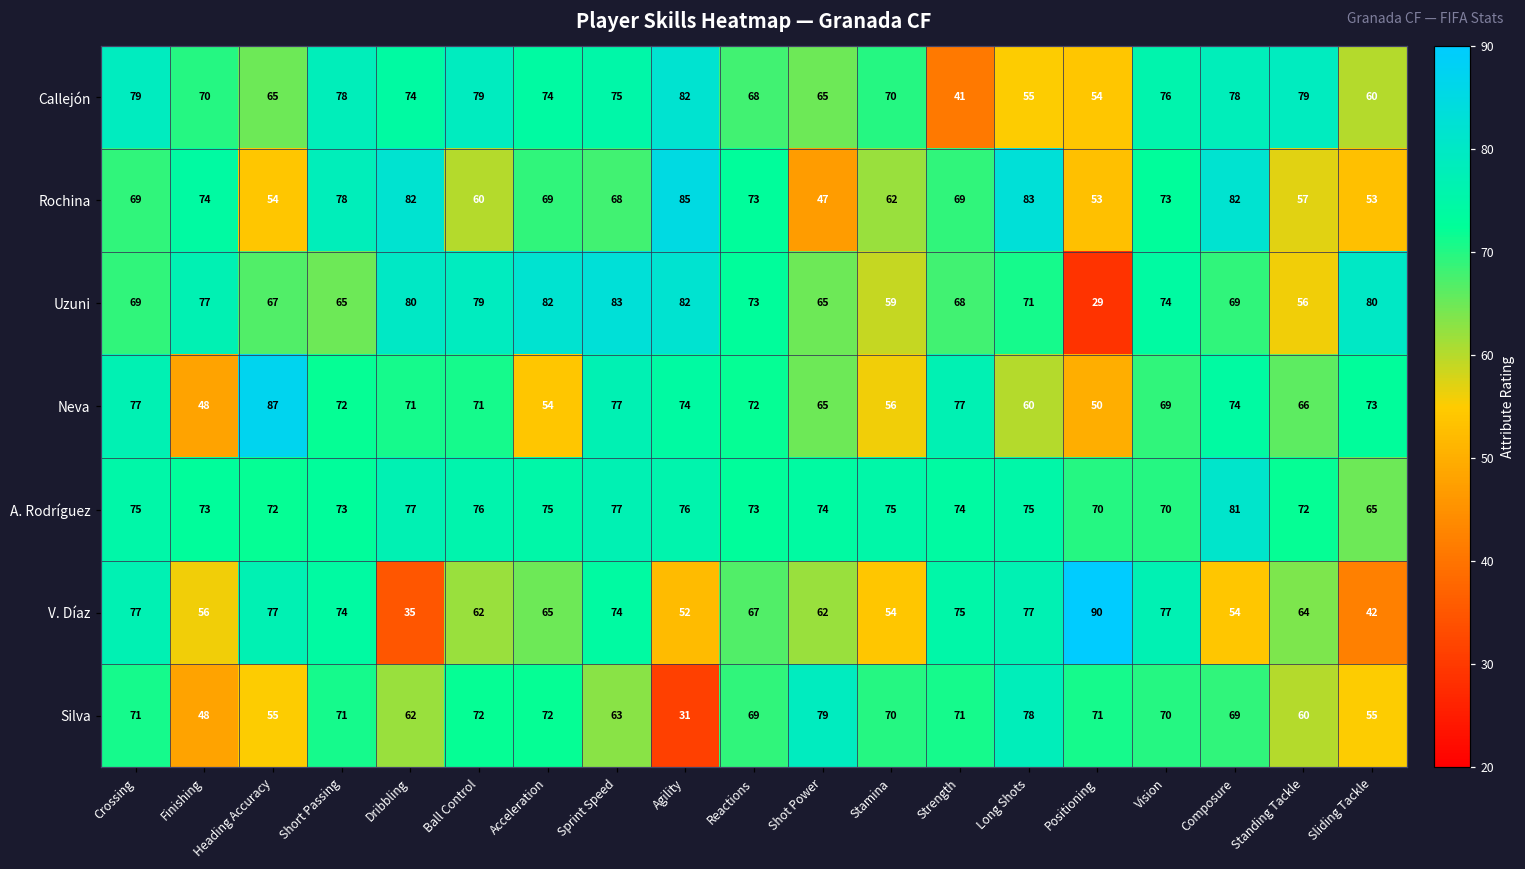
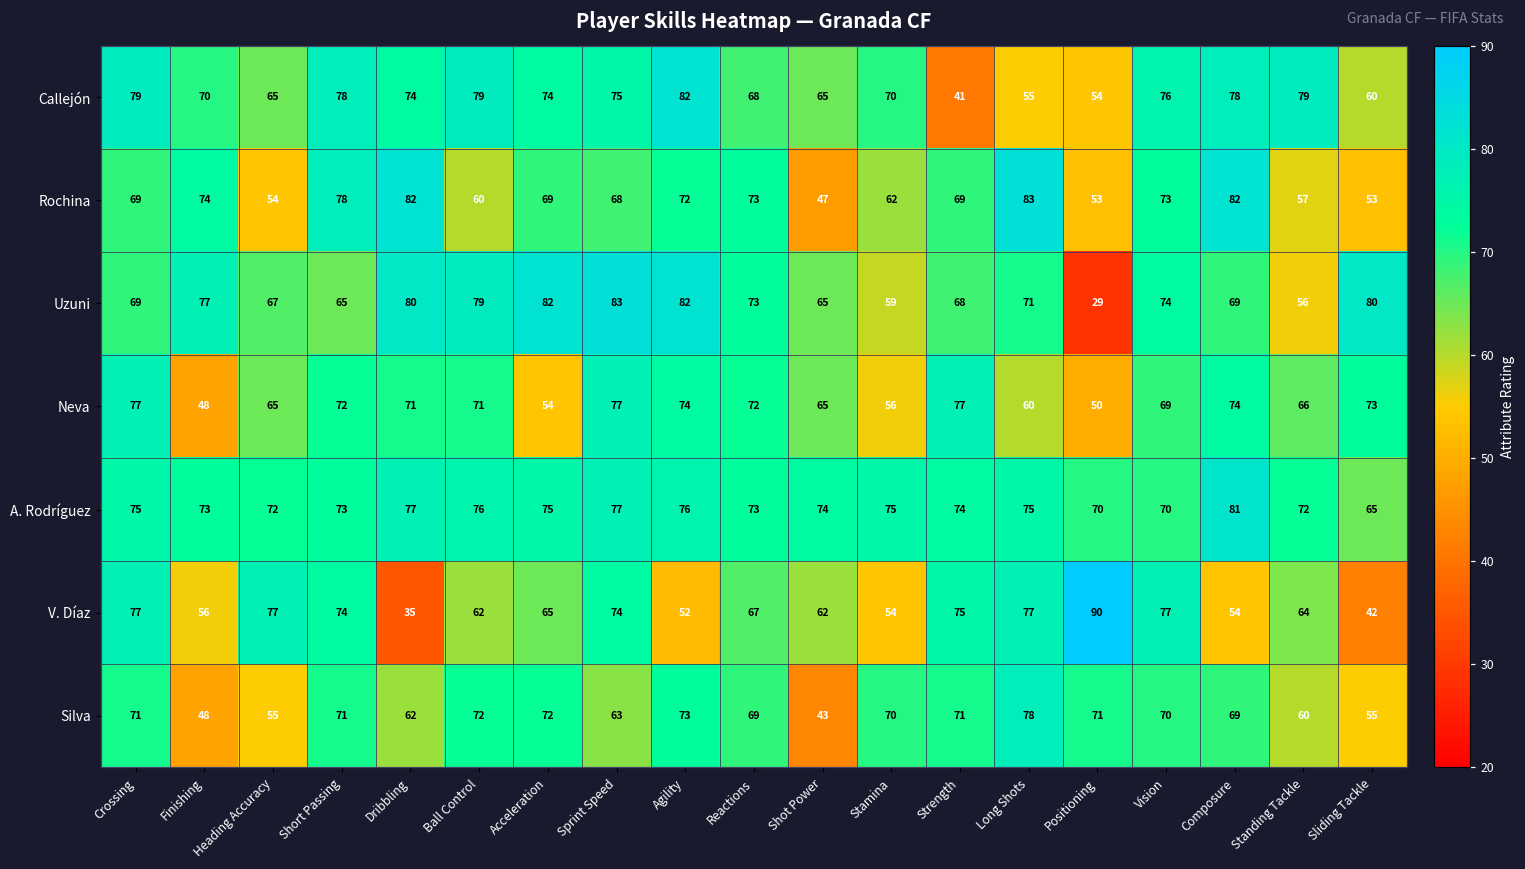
  {
    "Callejón": {
      "Crossing": 79,
      "Finishing": 70,
      "Heading Accuracy": 65,
      "Short Passing": 78,
      "Dribbling": 74,
      "Ball Control": 79,
      "Acceleration": 74,
      "Sprint Speed": 75,
      "Agility": 82,
      "Reactions": 68,
      "Shot Power": 65,
      "Stamina": 70,
      "Strength": 41,
      "Long Shots": 55,
      "Positioning": 54,
      "Vision": 76,
      "Composure": 78,
      "Standing Tackle": 79,
      "Sliding Tackle": 60
    },
    "Rochina": {
      "Crossing": 69,
      "Finishing": 74,
      "Heading Accuracy": 54,
      "Short Passing": 78,
      "Dribbling": 82,
      "Ball Control": 60,
      "Acceleration": 69,
      "Sprint Speed": 68,
-     "Agility": 85,
+     "Agility": 72,
      "Reactions": 73,
      "Shot Power": 47,
      "Stamina": 62,
      "Strength": 69,
      "Long Shots": 83,
      "Positioning": 53,
      "Vision": 73,
      "Composure": 82,
      "Standing Tackle": 57,
      "Sliding Tackle": 53
    },
    "Uzuni": {
      "Crossing": 69,
      "Finishing": 77,
      "Heading Accuracy": 67,
      "Short Passing": 65,
      "Dribbling": 80,
      "Ball Control": 79,
      "Acceleration": 82,
      "Sprint Speed": 83,
      "Agility": 82,
      "Reactions": 73,
      "Shot Power": 65,
      "Stamina": 59,
      "Strength": 68,
      "Long Shots": 71,
      "Positioning": 29,
      "Vision": 74,
      "Composure": 69,
      "Standing Tackle": 56,
      "Sliding Tackle": 80
    },
    "Neva": {
      "Crossing": 77,
      "Finishing": 48,
-     "Heading Accuracy": 87,
+     "Heading Accuracy": 65,
      "Short Passing": 72,
      "Dribbling": 71,
      "Ball Control": 71,
      "Acceleration": 54,
      "Sprint Speed": 77,
      "Agility": 74,
      "Reactions": 72,
      "Shot Power": 65,
      "Stamina": 56,
      "Strength": 77,
      "Long Shots": 60,
      "Positioning": 50,
      "Vision": 69,
      "Composure": 74,
      "Standing Tackle": 66,
      "Sliding Tackle": 73
    },
    "A. Rodríguez": {
      "Crossing": 75,
      "Finishing": 73,
      "Heading Accuracy": 72,
      "Short Passing": 73,
      "Dribbling": 77,
      "Ball Control": 76,
      "Acceleration": 75,
      "Sprint Speed": 77,
      "Agility": 76,
      "Reactions": 73,
      "Shot Power": 74,
      "Stamina": 75,
      "Strength": 74,
      "Long Shots": 75,
      "Positioning": 70,
      "Vision": 70,
      "Composure": 81,
      "Standing Tackle": 72,
      "Sliding Tackle": 65
    },
    "V. Díaz": {
      "Crossing": 77,
      "Finishing": 56,
      "Heading Accuracy": 77,
      "Short Passing": 74,
      "Dribbling": 35,
      "Ball Control": 62,
      "Acceleration": 65,
      "Sprint Speed": 74,
      "Agility": 52,
      "Reactions": 67,
      "Shot Power": 62,
      "Stamina": 54,
      "Strength": 75,
      "Long Shots": 77,
      "Positioning": 90,
      "Vision": 77,
      "Composure": 54,
      "Standing Tackle": 64,
      "Sliding Tackle": 42
    },
    "Silva": {
      "Crossing": 71,
      "Finishing": 48,
      "Heading Accuracy": 55,
      "Short Passing": 71,
      "Dribbling": 62,
      "Ball Control": 72,
      "Acceleration": 72,
      "Sprint Speed": 63,
-     "Agility": 31,
+     "Agility": 73,
      "Reactions": 69,
-     "Shot Power": 79,
+     "Shot Power": 43,
      "Stamina": 70,
      "Strength": 71,
      "Long Shots": 78,
      "Positioning": 71,
      "Vision": 70,
      "Composure": 69,
      "Standing Tackle": 60,
      "Sliding Tackle": 55
    }
  }
